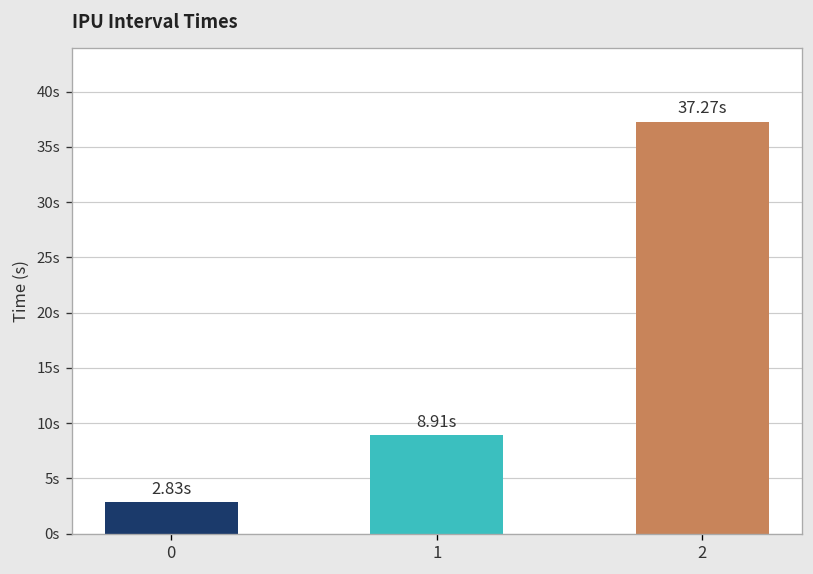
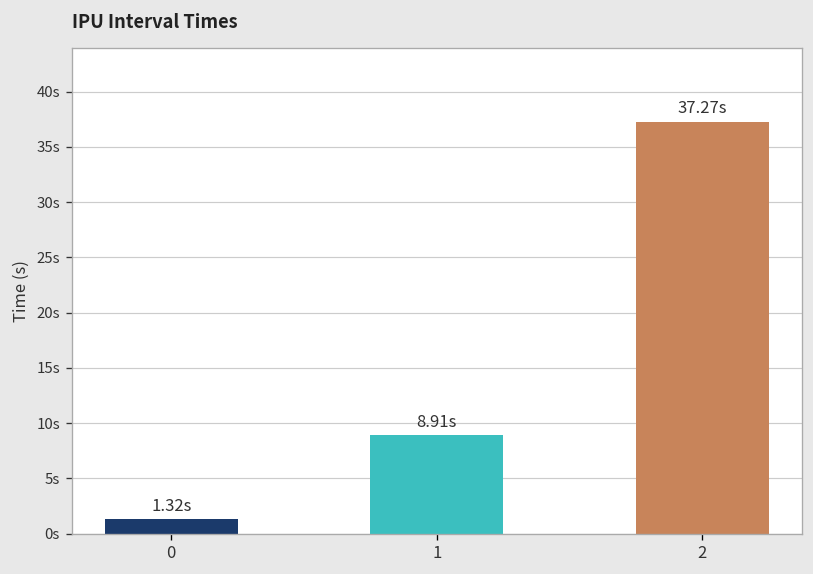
  {
-   "0": "2.83s",
+   "0": "1.32s",
    "1": "8.91s",
    "2": "37.27s"
  }
